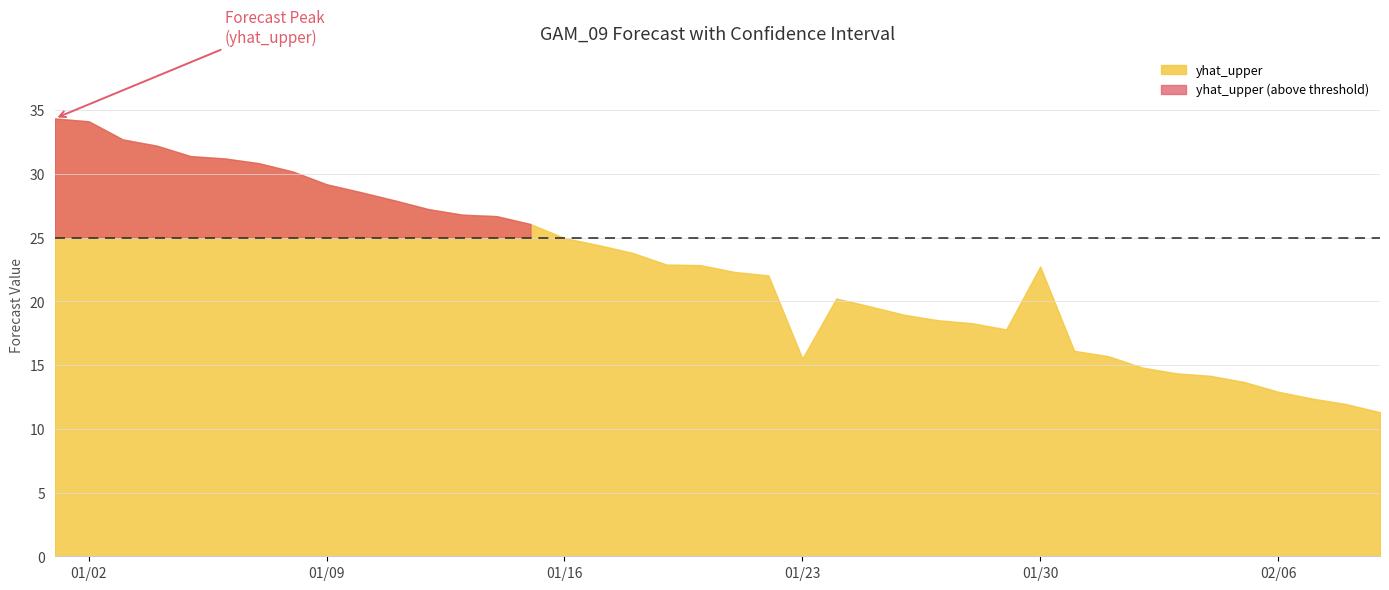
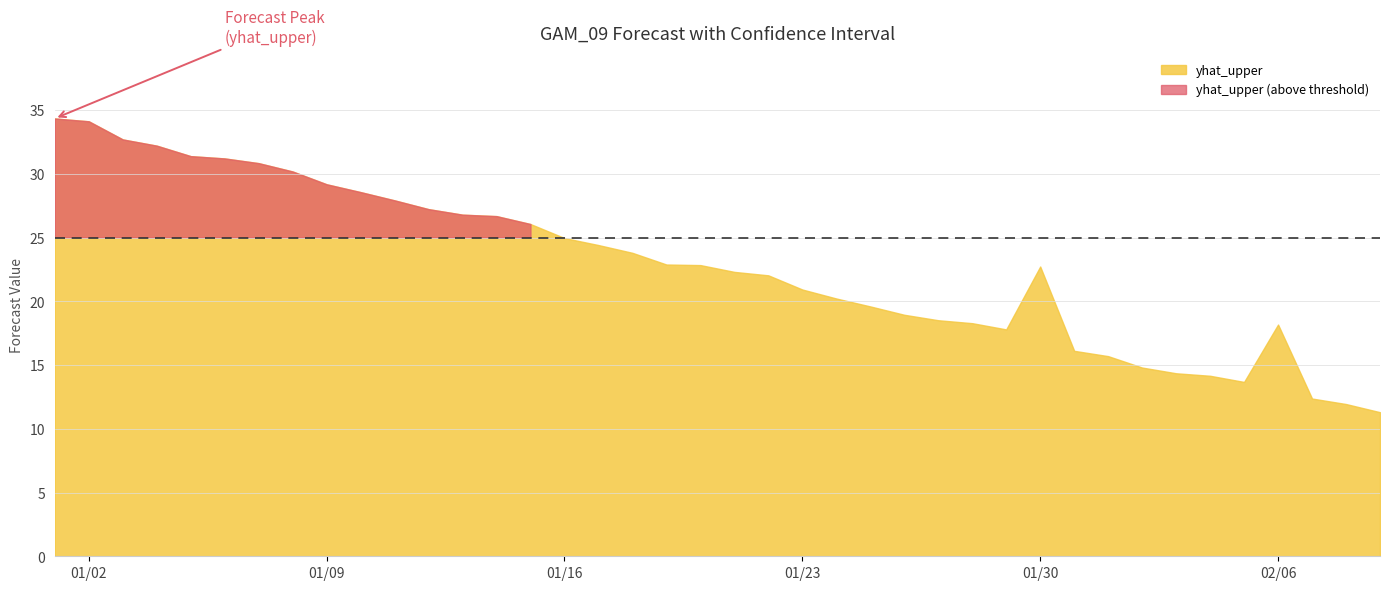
  {
    "yhat_upper": {
      "01/16": 25.0,
-     "01/23": 15.5,
+     "01/23": 20.9,
      "01/30": 22.7,
-     "02/06": 12.9
+     "02/06": 18.2
    }
  }
